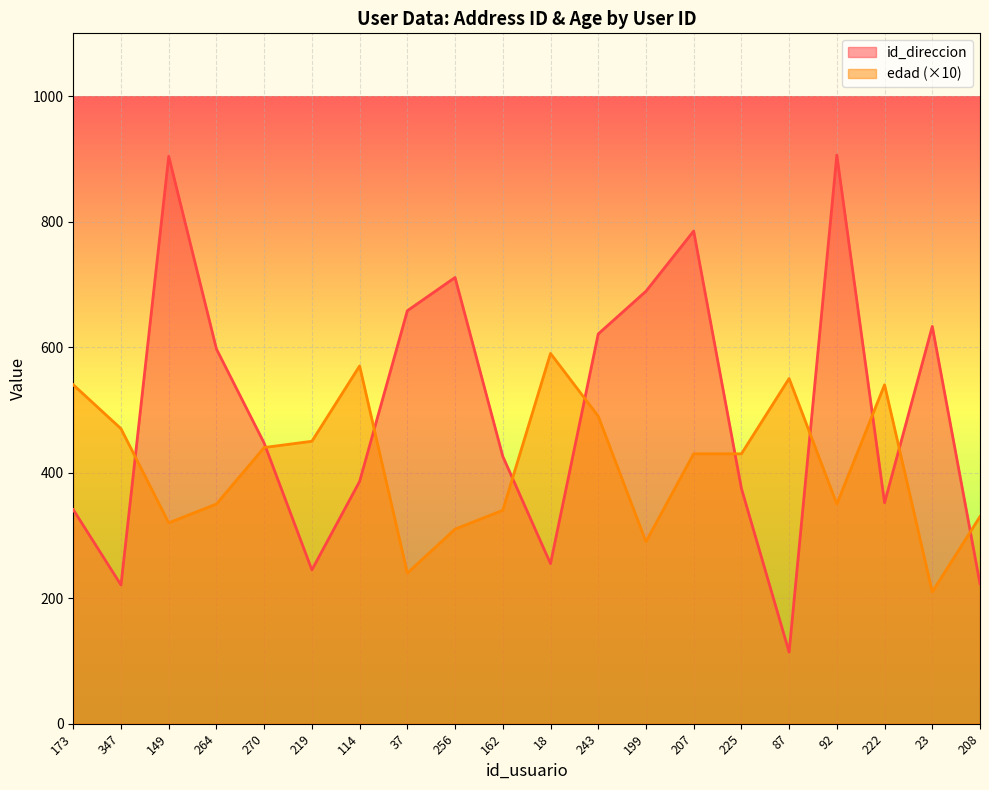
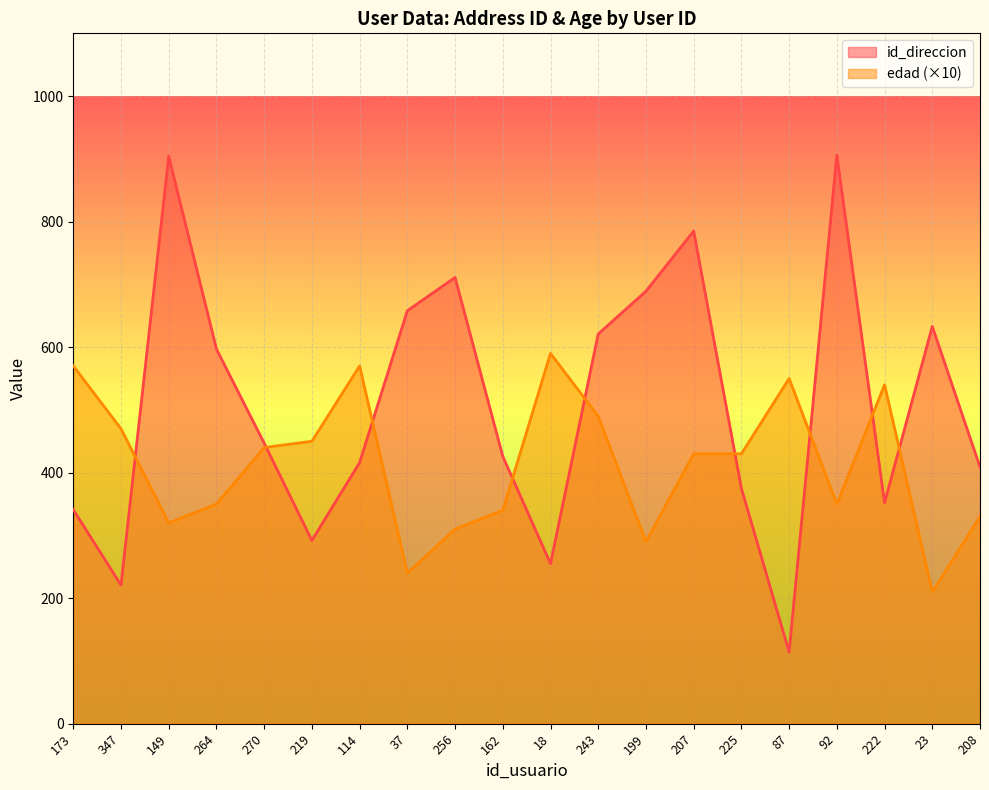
  {
    "id_direccion": {
      "173": 340,
      "347": 220,
      "149": 900,
      "264": 600,
      "270": 450,
-     "219": 250,
-     "114": 390,
+     "219": 290,
+     "114": 420,
      "37": 660,
      "256": 710,
      "162": 430,
      "18": 260,
      "243": 620,
      "199": 690,
      "207": 790,
      "225": 380,
      "87": 110,
      "92": 910,
      "222": 350,
      "23": 630,
-     "208": 220
+     "208": 410
    },
    "edad (×10)": {
-     "173": 540,
+     "173": 570,
      "347": 470,
      "149": 320,
      "264": 350,
      "270": 440,
      "219": 450,
      "114": 570,
      "37": 240,
      "256": 310,
      "162": 340,
      "18": 590,
      "243": 490,
      "199": 290,
      "207": 430,
      "225": 430,
      "87": 550,
      "92": 350,
      "222": 540,
      "23": 210,
      "208": 330
    }
  }
